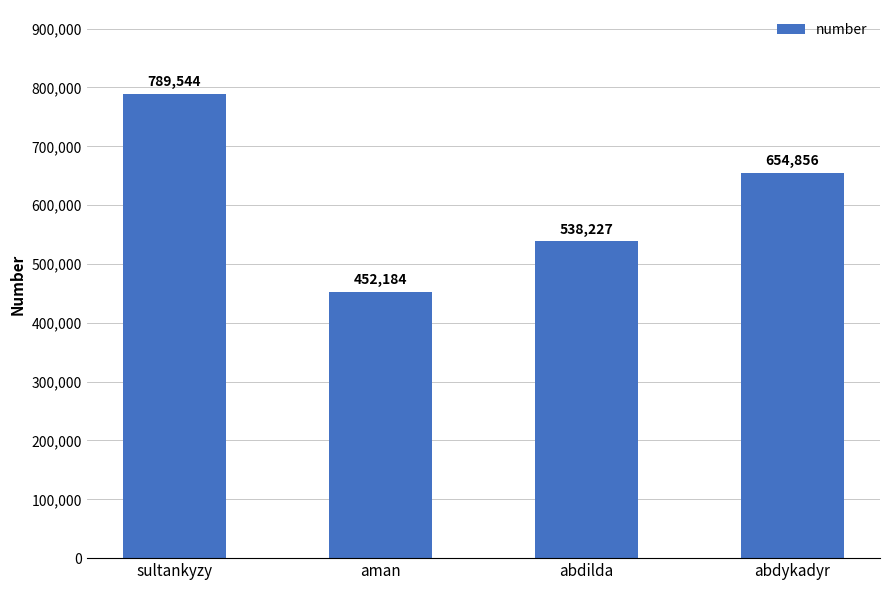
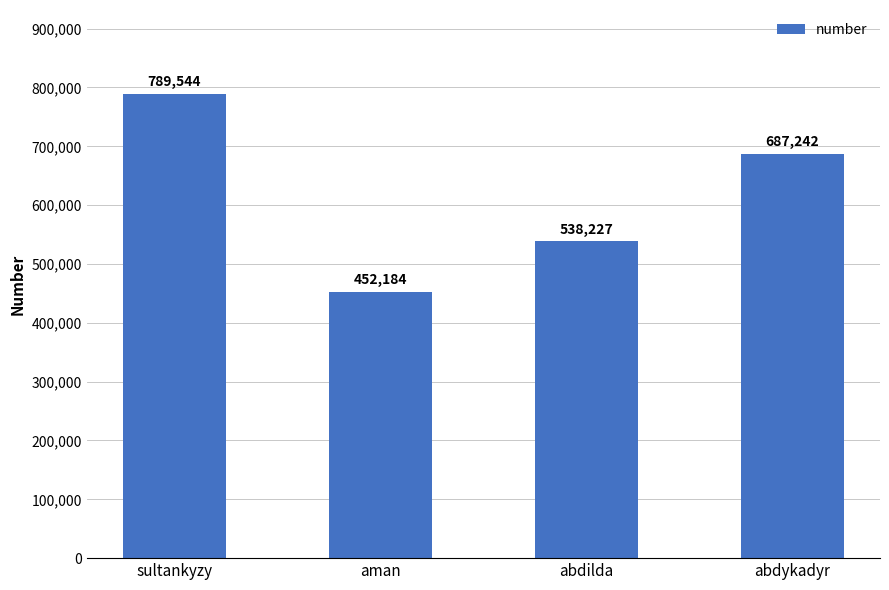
  {
    "sultankyzy": "789,544",
    "aman": "452,184",
    "abdilda": "538,227",
-   "abdykadyr": "654,856"
+   "abdykadyr": "687,242"
  }
